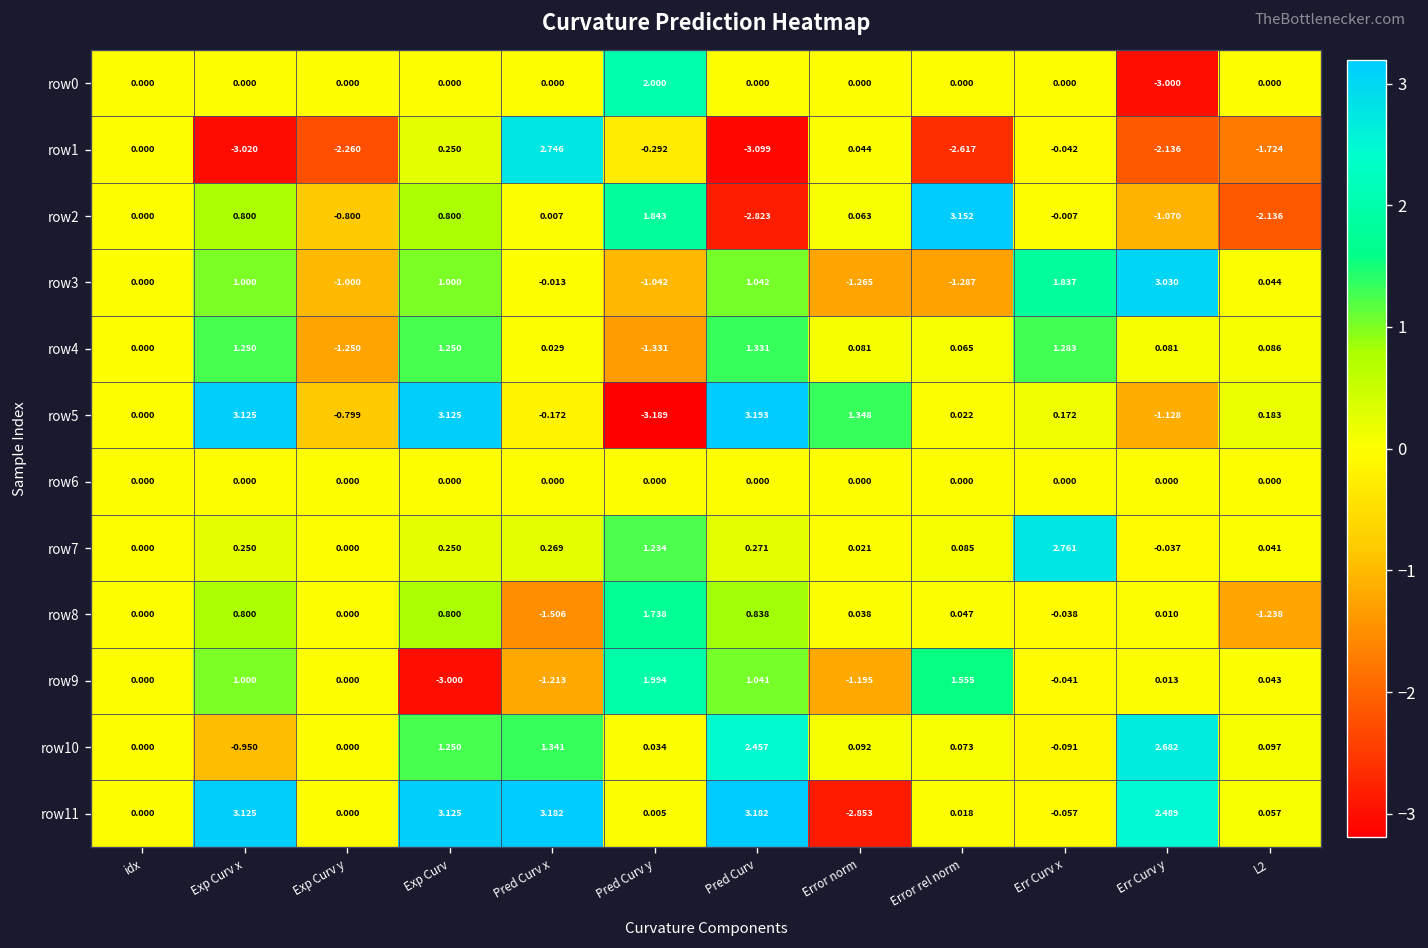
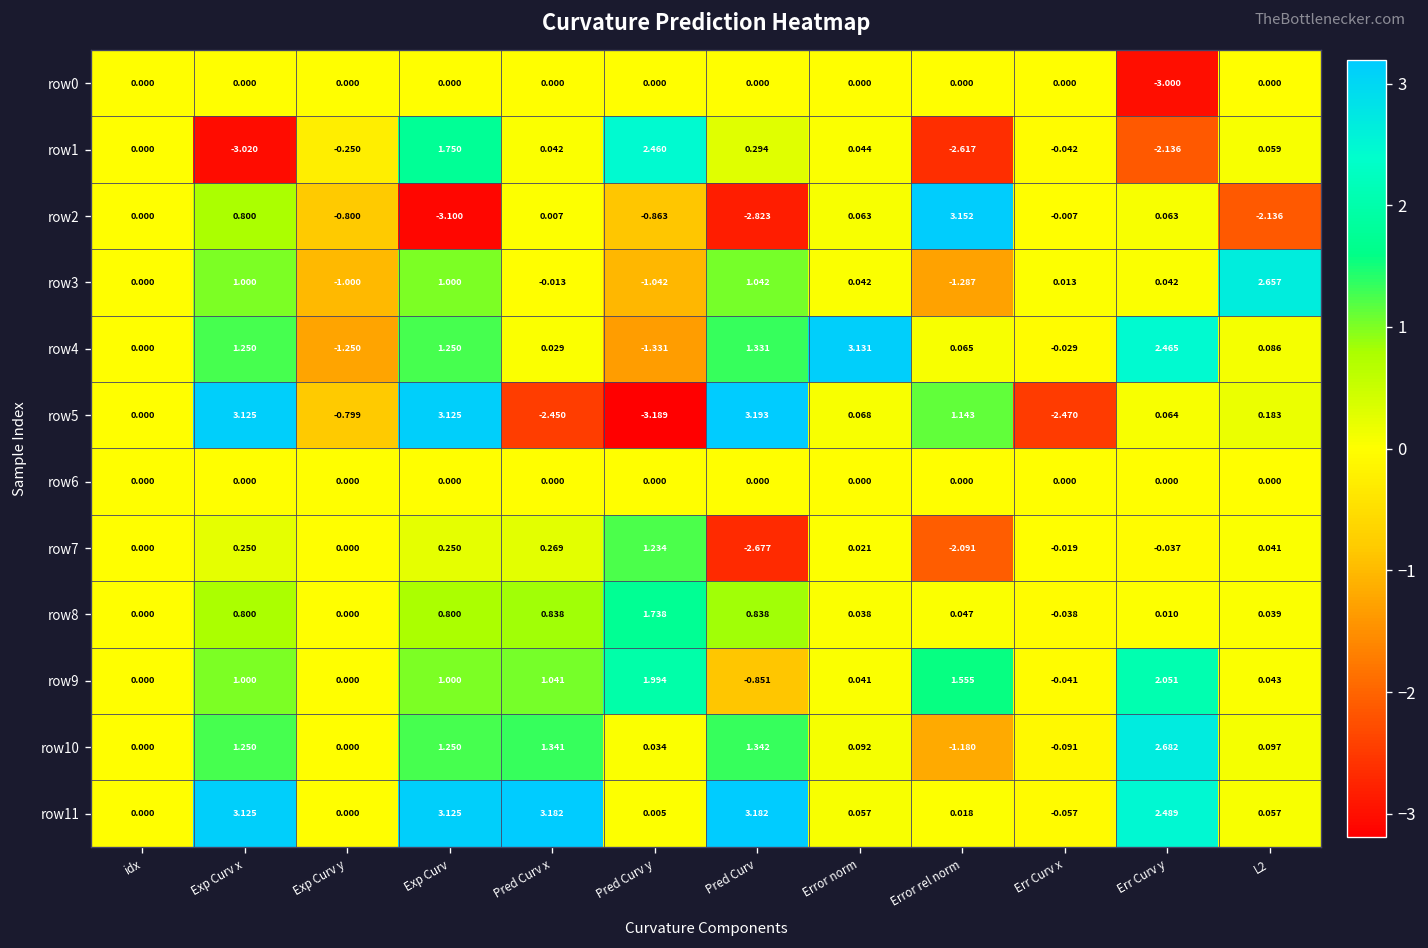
  {
    "row0": {
      "idx": 0.000,
      "Exp Curv x": 0.000,
      "Exp Curv y": 0.000,
      "Exp Curv": 0.000,
      "Pred Curv x": 0.000,
-     "Pred Curv y": 2.000,
+     "Pred Curv y": 0.000,
      "Pred Curv": 0.000,
      "Error norm": 0.000,
      "Error rel norm": 0.000,
      "Err Curv x": 0.000,
      "Err Curv y": -3.000,
      "L2": 0.000
    },
    "row1": {
      "idx": 0.000,
      "Exp Curv x": -3.020,
-     "Exp Curv y": -2.260,
-     "Exp Curv": 0.250,
-     "Pred Curv x": 2.746,
-     "Pred Curv y": -0.292,
-     "Pred Curv": -3.099,
+     "Exp Curv y": -0.250,
+     "Exp Curv": 1.750,
+     "Pred Curv x": 0.042,
+     "Pred Curv y": 2.460,
+     "Pred Curv": 0.294,
      "Error norm": 0.044,
      "Error rel norm": -2.617,
      "Err Curv x": -0.042,
      "Err Curv y": -2.136,
-     "L2": -1.724
+     "L2": 0.059
    },
    "row2": {
      "idx": 0.000,
      "Exp Curv x": 0.800,
      "Exp Curv y": -0.800,
-     "Exp Curv": 0.800,
+     "Exp Curv": -3.100,
      "Pred Curv x": 0.007,
-     "Pred Curv y": 1.843,
+     "Pred Curv y": -0.863,
      "Pred Curv": -2.823,
      "Error norm": 0.063,
      "Error rel norm": 3.152,
      "Err Curv x": -0.007,
-     "Err Curv y": -1.070,
+     "Err Curv y": 0.063,
      "L2": -2.136
    },
    "row3": {
      "idx": 0.000,
      "Exp Curv x": 1.000,
      "Exp Curv y": -1.000,
      "Exp Curv": 1.000,
      "Pred Curv x": -0.013,
      "Pred Curv y": -1.042,
      "Pred Curv": 1.042,
-     "Error norm": -1.265,
+     "Error norm": 0.042,
      "Error rel norm": -1.287,
-     "Err Curv x": 1.837,
-     "Err Curv y": 3.030,
-     "L2": 0.044
+     "Err Curv x": 0.013,
+     "Err Curv y": 0.042,
+     "L2": 2.657
    },
    "row4": {
      "idx": 0.000,
      "Exp Curv x": 1.250,
      "Exp Curv y": -1.250,
      "Exp Curv": 1.250,
      "Pred Curv x": 0.029,
      "Pred Curv y": -1.331,
      "Pred Curv": 1.331,
-     "Error norm": 0.081,
+     "Error norm": 3.131,
      "Error rel norm": 0.065,
-     "Err Curv x": 1.283,
-     "Err Curv y": 0.081,
+     "Err Curv x": -0.029,
+     "Err Curv y": 2.465,
      "L2": 0.086
    },
    "row5": {
      "idx": 0.000,
      "Exp Curv x": 3.125,
      "Exp Curv y": -0.799,
      "Exp Curv": 3.125,
-     "Pred Curv x": -0.172,
+     "Pred Curv x": -2.450,
      "Pred Curv y": -3.189,
      "Pred Curv": 3.193,
-     "Error norm": 1.348,
-     "Error rel norm": 0.022,
-     "Err Curv x": 0.172,
-     "Err Curv y": -1.128,
+     "Error norm": 0.068,
+     "Error rel norm": 1.143,
+     "Err Curv x": -2.470,
+     "Err Curv y": 0.064,
      "L2": 0.183
    },
    "row6": {
      "idx": 0.000,
      "Exp Curv x": 0.000,
      "Exp Curv y": 0.000,
      "Exp Curv": 0.000,
      "Pred Curv x": 0.000,
      "Pred Curv y": 0.000,
      "Pred Curv": 0.000,
      "Error norm": 0.000,
      "Error rel norm": 0.000,
      "Err Curv x": 0.000,
      "Err Curv y": 0.000,
      "L2": 0.000
    },
    "row7": {
      "idx": 0.000,
      "Exp Curv x": 0.250,
      "Exp Curv y": 0.000,
      "Exp Curv": 0.250,
      "Pred Curv x": 0.269,
      "Pred Curv y": 1.234,
-     "Pred Curv": 0.271,
+     "Pred Curv": -2.677,
      "Error norm": 0.021,
-     "Error rel norm": 0.085,
-     "Err Curv x": 2.761,
+     "Error rel norm": -2.091,
+     "Err Curv x": -0.019,
      "Err Curv y": -0.037,
      "L2": 0.041
    },
    "row8": {
      "idx": 0.000,
      "Exp Curv x": 0.800,
      "Exp Curv y": 0.000,
      "Exp Curv": 0.800,
-     "Pred Curv x": -1.506,
+     "Pred Curv x": 0.838,
      "Pred Curv y": 1.738,
      "Pred Curv": 0.838,
      "Error norm": 0.038,
      "Error rel norm": 0.047,
      "Err Curv x": -0.038,
      "Err Curv y": 0.010,
-     "L2": -1.238
+     "L2": 0.039
    },
    "row9": {
      "idx": 0.000,
      "Exp Curv x": 1.000,
      "Exp Curv y": 0.000,
-     "Exp Curv": -3.000,
-     "Pred Curv x": -1.213,
+     "Exp Curv": 1.000,
+     "Pred Curv x": 1.041,
      "Pred Curv y": 1.994,
-     "Pred Curv": 1.041,
-     "Error norm": -1.195,
+     "Pred Curv": -0.851,
+     "Error norm": 0.041,
      "Error rel norm": 1.555,
      "Err Curv x": -0.041,
-     "Err Curv y": 0.013,
+     "Err Curv y": 2.051,
      "L2": 0.043
    },
    "row10": {
      "idx": 0.000,
-     "Exp Curv x": -0.950,
+     "Exp Curv x": 1.250,
      "Exp Curv y": 0.000,
      "Exp Curv": 1.250,
      "Pred Curv x": 1.341,
      "Pred Curv y": 0.034,
-     "Pred Curv": 2.457,
+     "Pred Curv": 1.342,
      "Error norm": 0.092,
-     "Error rel norm": 0.073,
+     "Error rel norm": -1.180,
      "Err Curv x": -0.091,
      "Err Curv y": 2.682,
      "L2": 0.097
    },
    "row11": {
      "idx": 0.000,
      "Exp Curv x": 3.125,
      "Exp Curv y": 0.000,
      "Exp Curv": 3.125,
      "Pred Curv x": 3.182,
      "Pred Curv y": 0.005,
      "Pred Curv": 3.182,
-     "Error norm": -2.853,
+     "Error norm": 0.057,
      "Error rel norm": 0.018,
      "Err Curv x": -0.057,
      "Err Curv y": 2.489,
      "L2": 0.057
    }
  }
